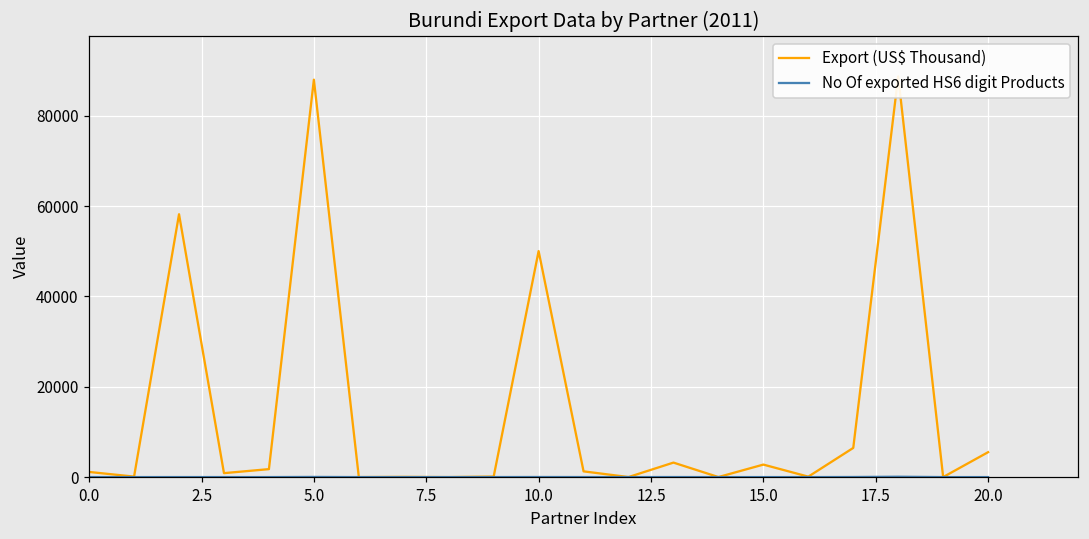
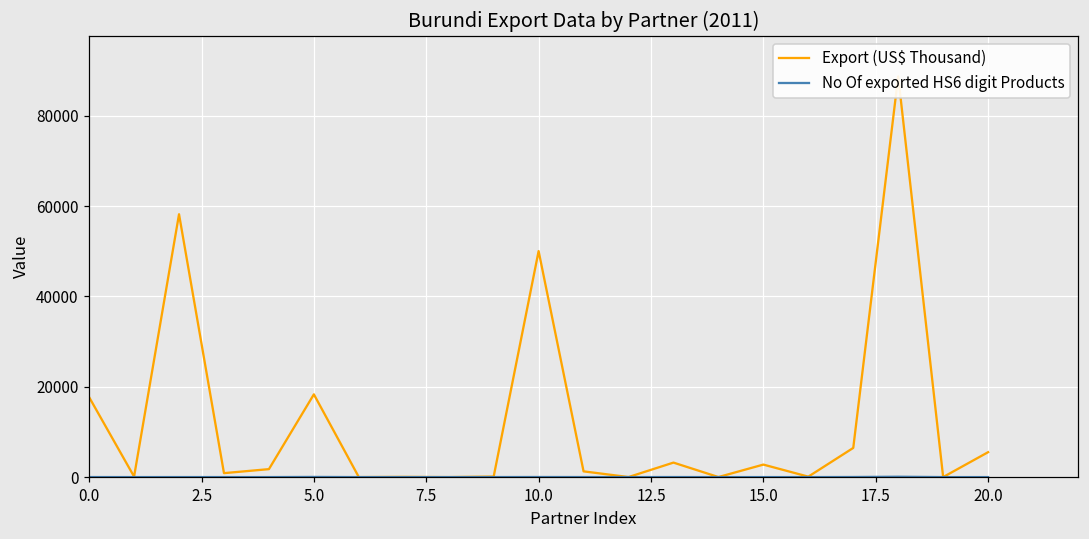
  {
    "Export (US$ Thousand)": {
-     "0.0": 1000,
-     "5.0": 88000,
+     "0.0": 18000,
+     "5.0": 18000,
      "10.0": 50000,
      "15.0": 3000,
      "20.0": 6000
    },
    "No Of exported HS6 digit Products": {
      "0.0": 0,
      "5.0": 0,
      "10.0": 0,
      "15.0": 0,
      "20.0": 0
    }
  }
